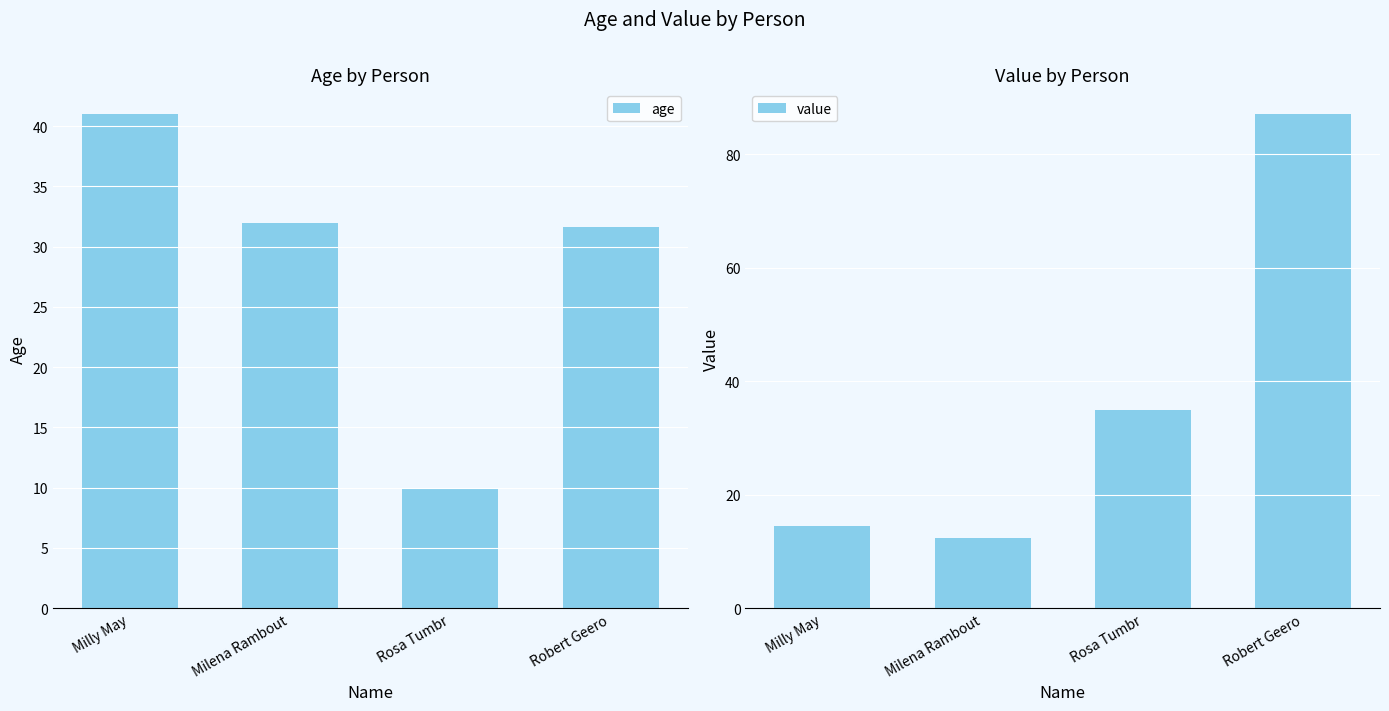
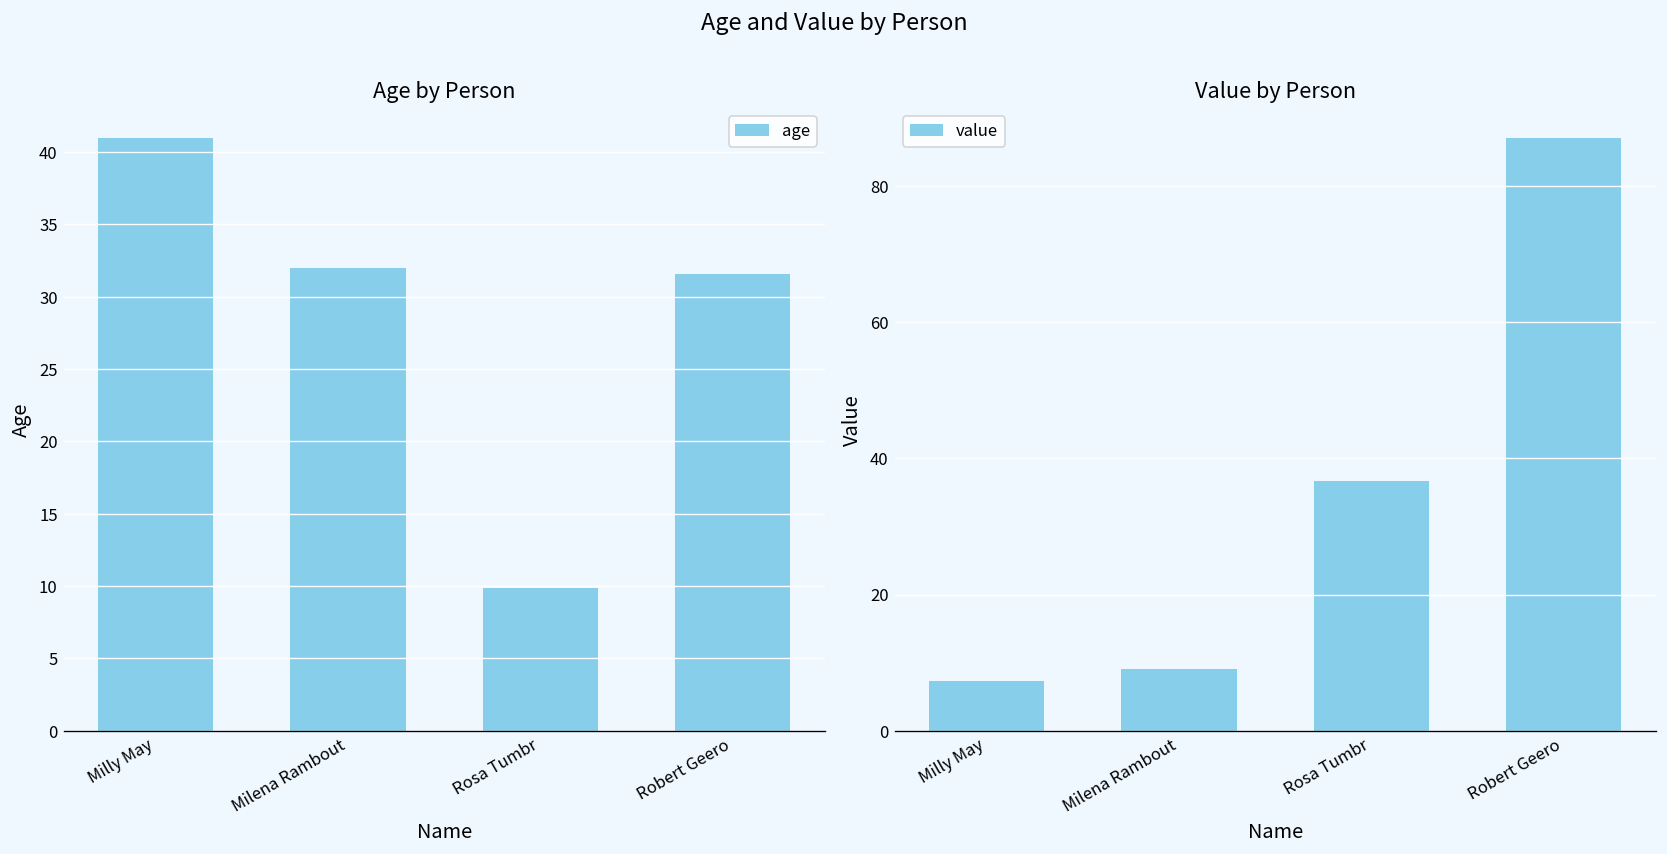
  {
    "Age by Person": {
      "Milly May": 41.0,
      "Milena Rambout": 32.0,
      "Rosa Tumbr": 9.9,
      "Robert Geero": 31.6
    },
    "Value by Person": {
-     "Milly May": 15,
-     "Milena Rambout": 12,
-     "Rosa Tumbr": 35,
+     "Milly May": 7,
+     "Milena Rambout": 9,
+     "Rosa Tumbr": 37,
      "Robert Geero": 87
    }
  }
